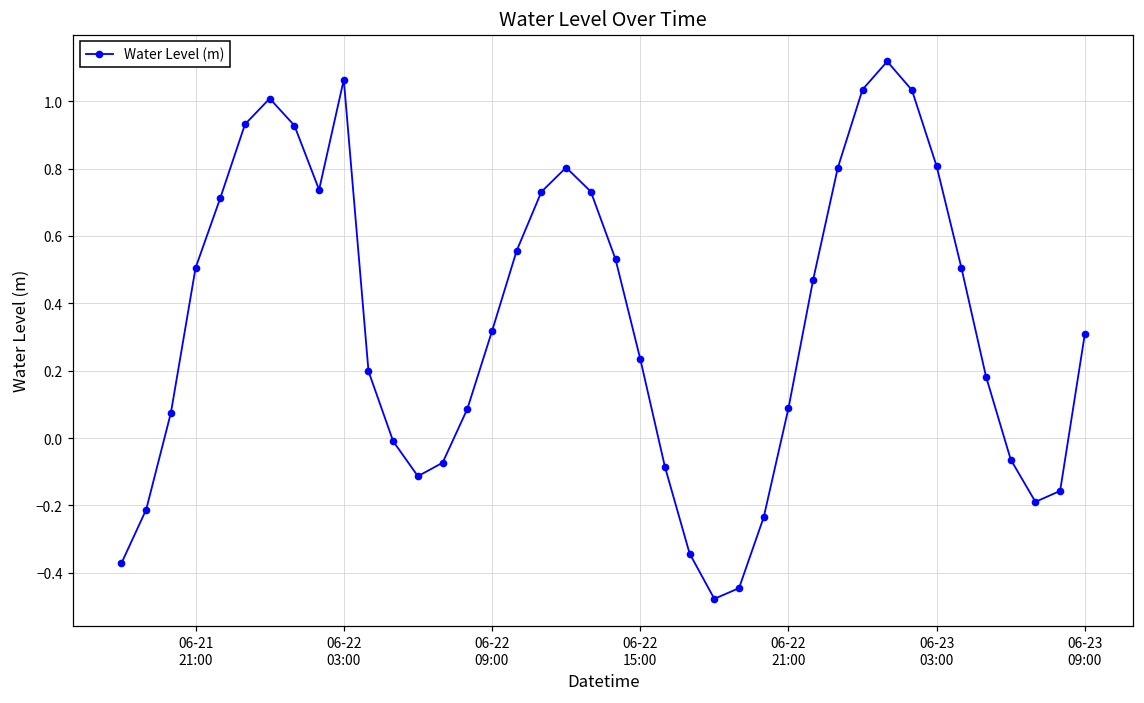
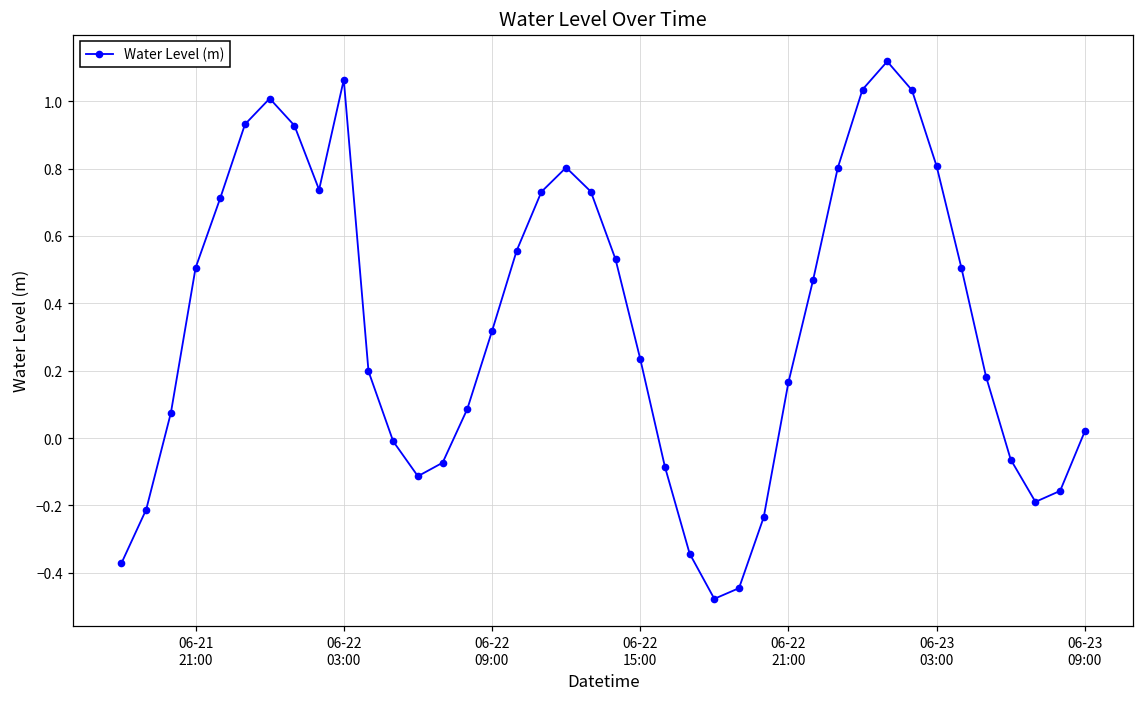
  {
    "06-21 21:00": 0.51,
    "06-22 03:00": 1.06,
    "06-22 09:00": 0.32,
    "06-22 15:00": 0.24,
-   "06-22 21:00": 0.09,
+   "06-22 21:00": 0.17,
    "06-23 03:00": 0.81,
-   "06-23 09:00": 0.31
+   "06-23 09:00": 0.02
  }
